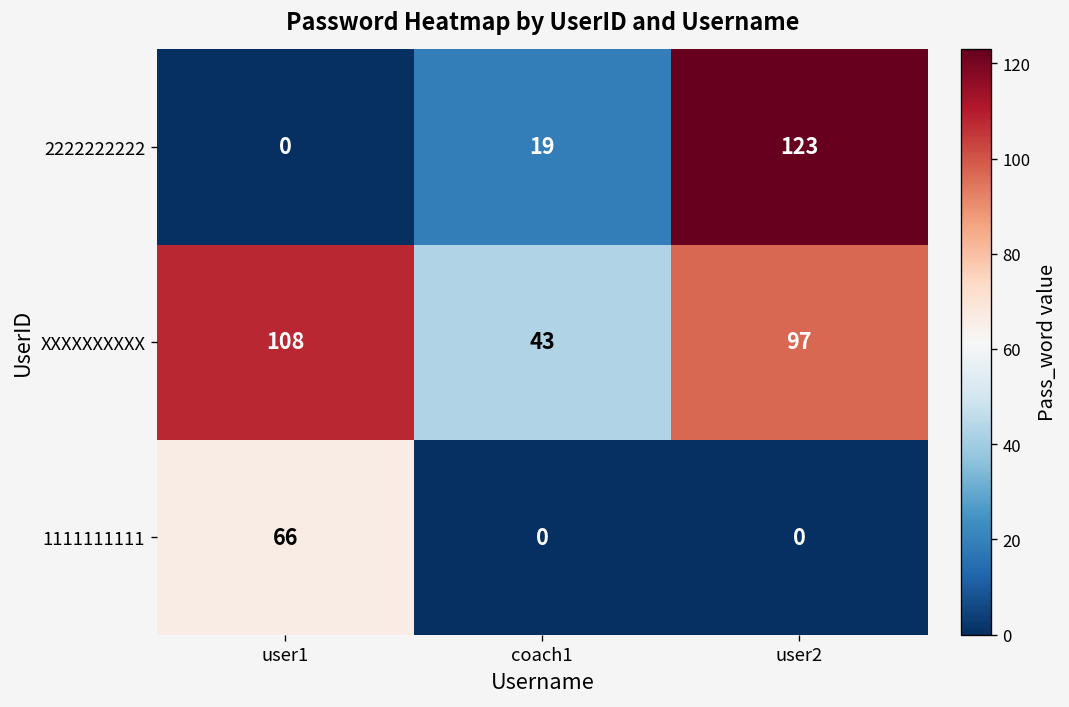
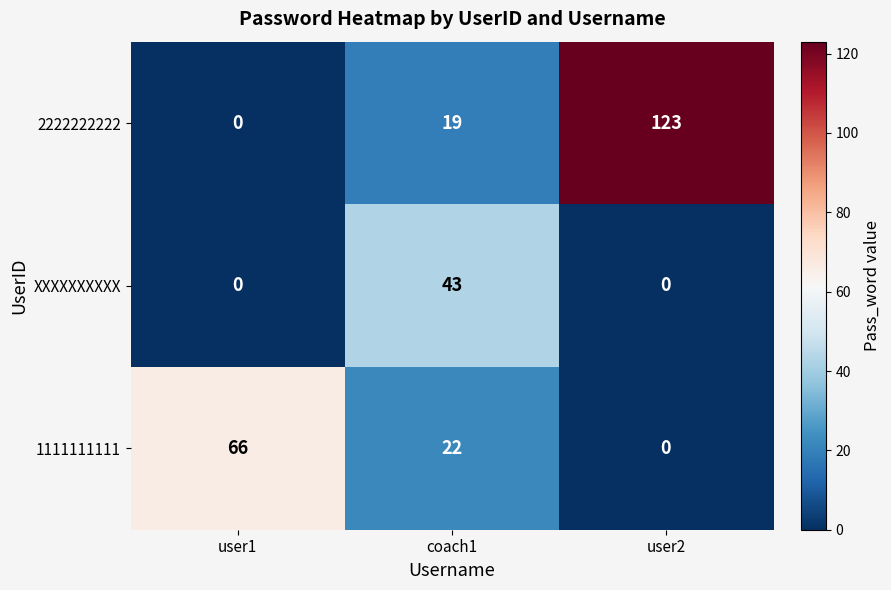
  {
    "2222222222": {
      "user1": 0,
      "coach1": 19,
      "user2": 123
    },
    "XXXXXXXXXX": {
-     "user1": 108,
+     "user1": 0,
      "coach1": 43,
-     "user2": 97
+     "user2": 0
    },
    "1111111111": {
      "user1": 66,
-     "coach1": 0,
+     "coach1": 22,
      "user2": 0
    }
  }
